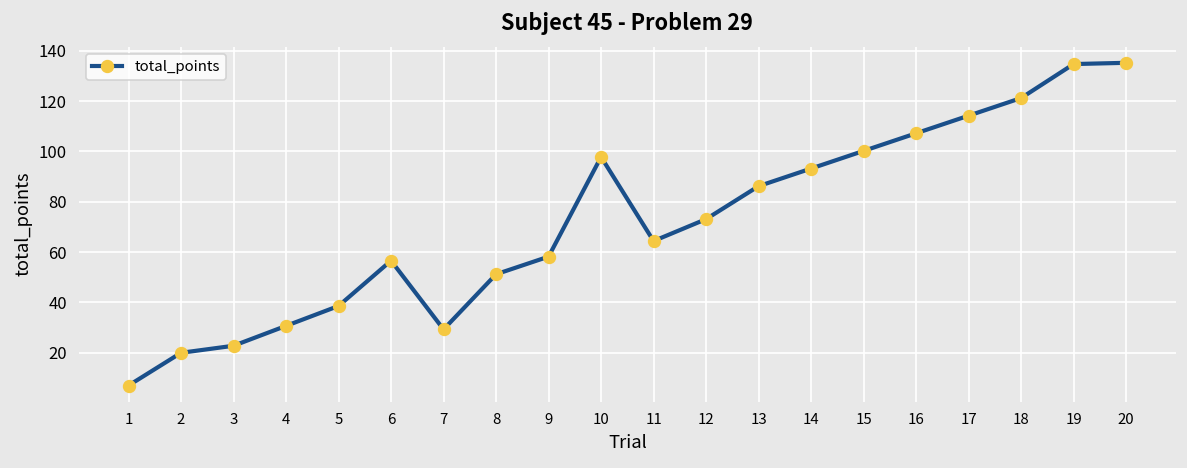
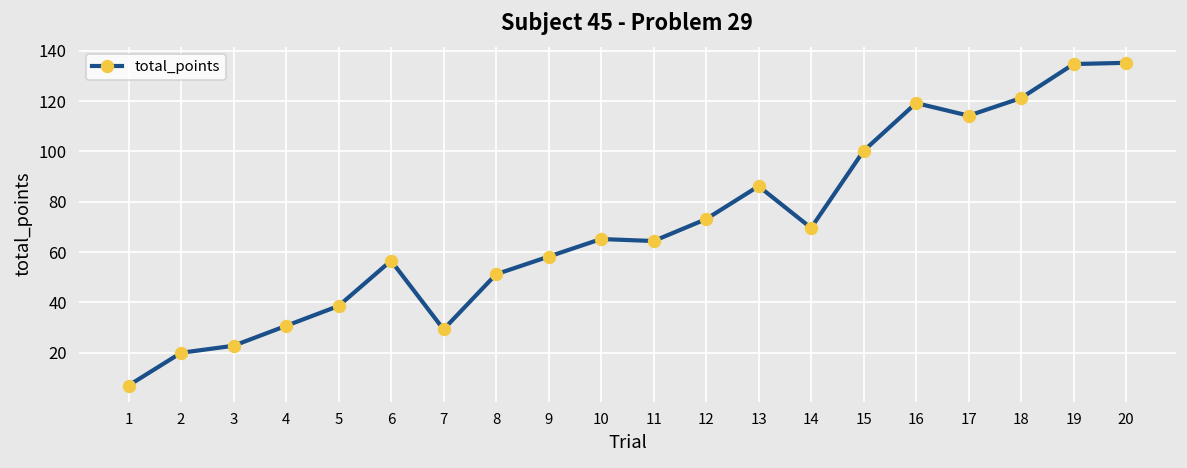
  {
    "1": 7,
    "2": 20,
    "3": 23,
    "4": 31,
    "5": 39,
    "6": 57,
    "7": 29,
    "8": 51,
    "9": 58,
-   "10": 98,
+   "10": 65,
    "11": 64,
    "12": 73,
    "13": 86,
-   "14": 93,
+   "14": 70,
    "15": 100,
-   "16": 107,
+   "16": 119,
    "17": 114,
    "18": 121,
    "19": 135,
    "20": 135
  }
